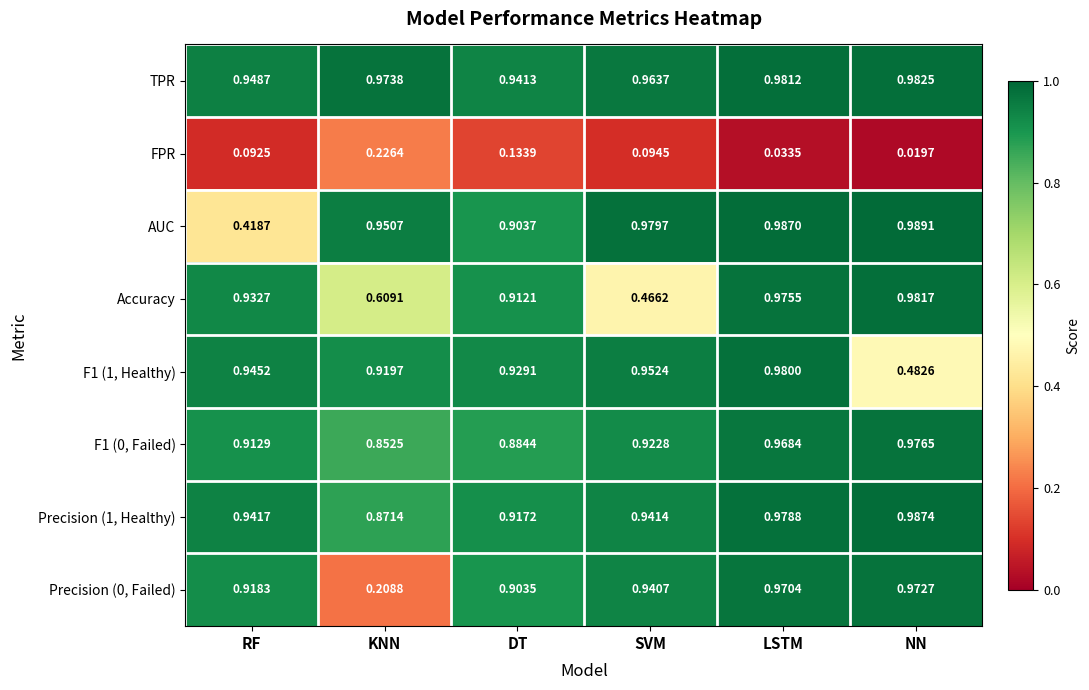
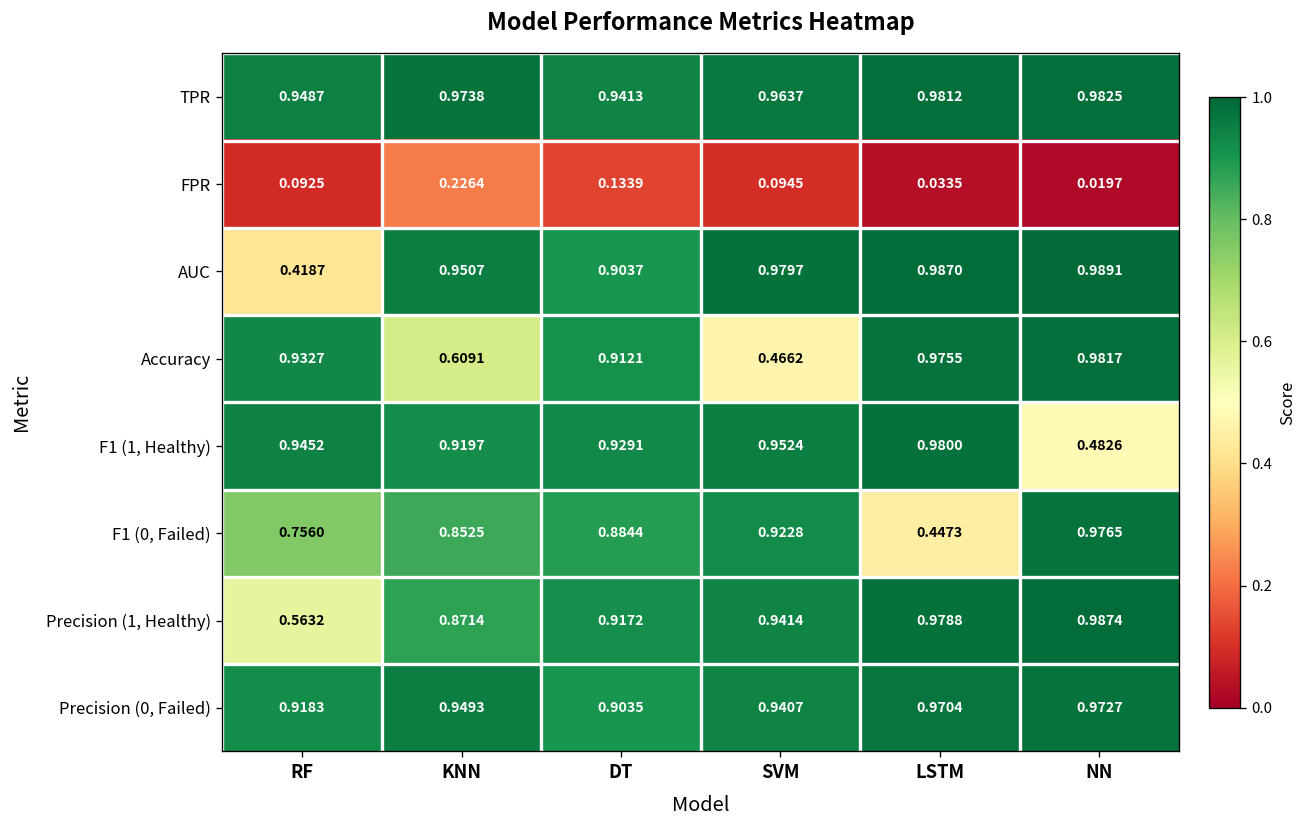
  {
    "TPR": {
      "RF": 0.9487,
      "KNN": 0.9738,
      "DT": 0.9413,
      "SVM": 0.9637,
      "LSTM": 0.9812,
      "NN": 0.9825
    },
    "FPR": {
      "RF": 0.0925,
      "KNN": 0.2264,
      "DT": 0.1339,
      "SVM": 0.0945,
      "LSTM": 0.0335,
      "NN": 0.0197
    },
    "AUC": {
      "RF": 0.4187,
      "KNN": 0.9507,
      "DT": 0.9037,
      "SVM": 0.9797,
      "LSTM": 0.9870,
      "NN": 0.9891
    },
    "Accuracy": {
      "RF": 0.9327,
      "KNN": 0.6091,
      "DT": 0.9121,
      "SVM": 0.4662,
      "LSTM": 0.9755,
      "NN": 0.9817
    },
    "F1 (1, Healthy)": {
      "RF": 0.9452,
      "KNN": 0.9197,
      "DT": 0.9291,
      "SVM": 0.9524,
      "LSTM": 0.9800,
      "NN": 0.4826
    },
    "F1 (0, Failed)": {
-     "RF": 0.9129,
+     "RF": 0.7560,
      "KNN": 0.8525,
      "DT": 0.8844,
      "SVM": 0.9228,
-     "LSTM": 0.9684,
+     "LSTM": 0.4473,
      "NN": 0.9765
    },
    "Precision (1, Healthy)": {
-     "RF": 0.9417,
+     "RF": 0.5632,
      "KNN": 0.8714,
      "DT": 0.9172,
      "SVM": 0.9414,
      "LSTM": 0.9788,
      "NN": 0.9874
    },
    "Precision (0, Failed)": {
      "RF": 0.9183,
-     "KNN": 0.2088,
+     "KNN": 0.9493,
      "DT": 0.9035,
      "SVM": 0.9407,
      "LSTM": 0.9704,
      "NN": 0.9727
    }
  }
